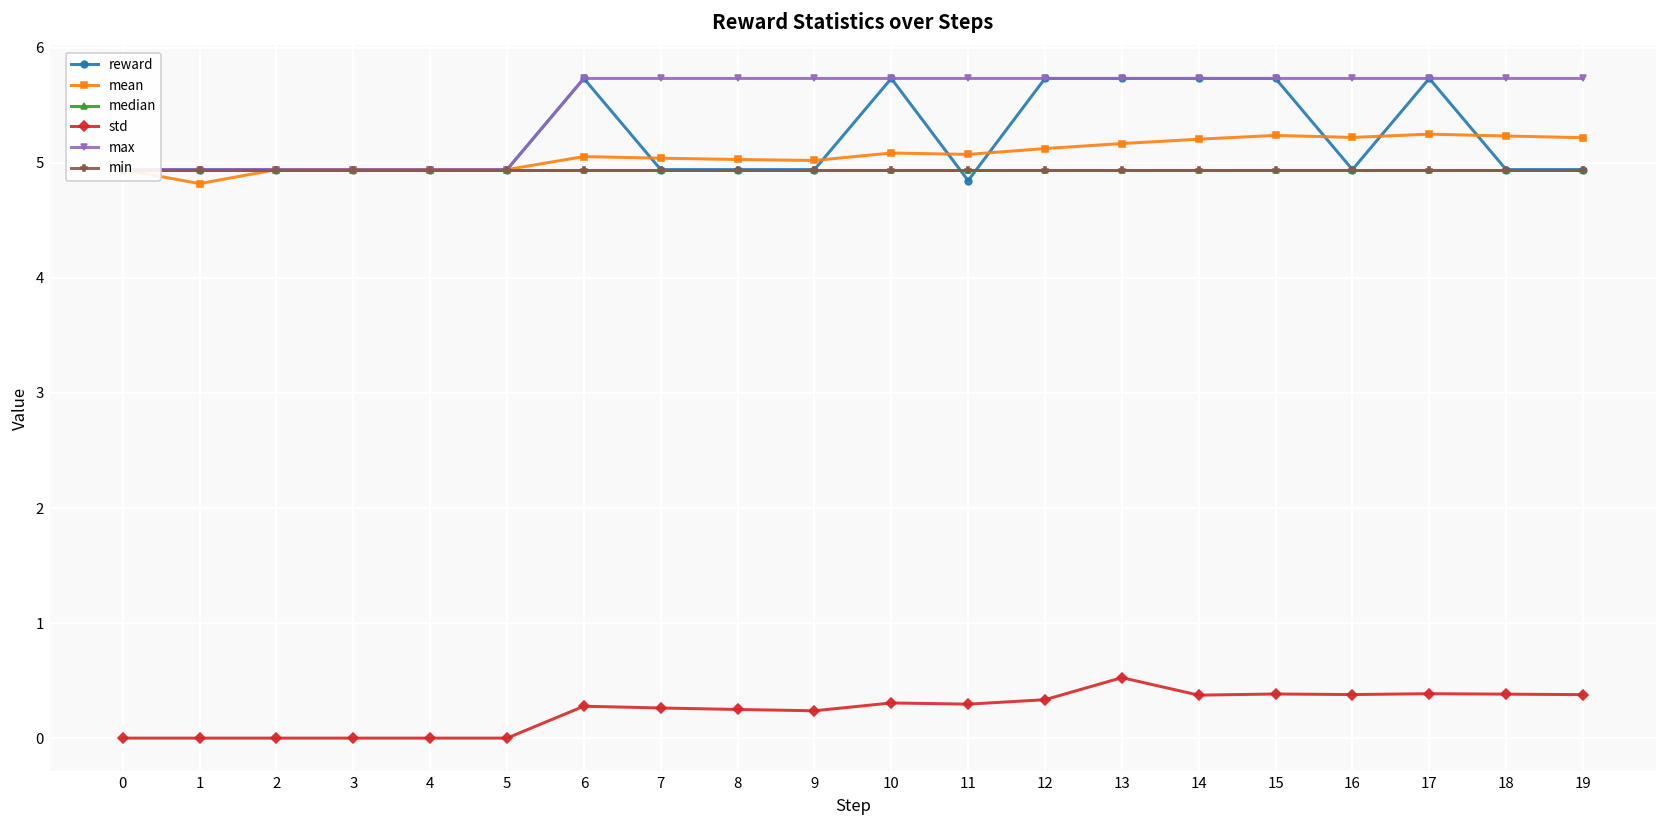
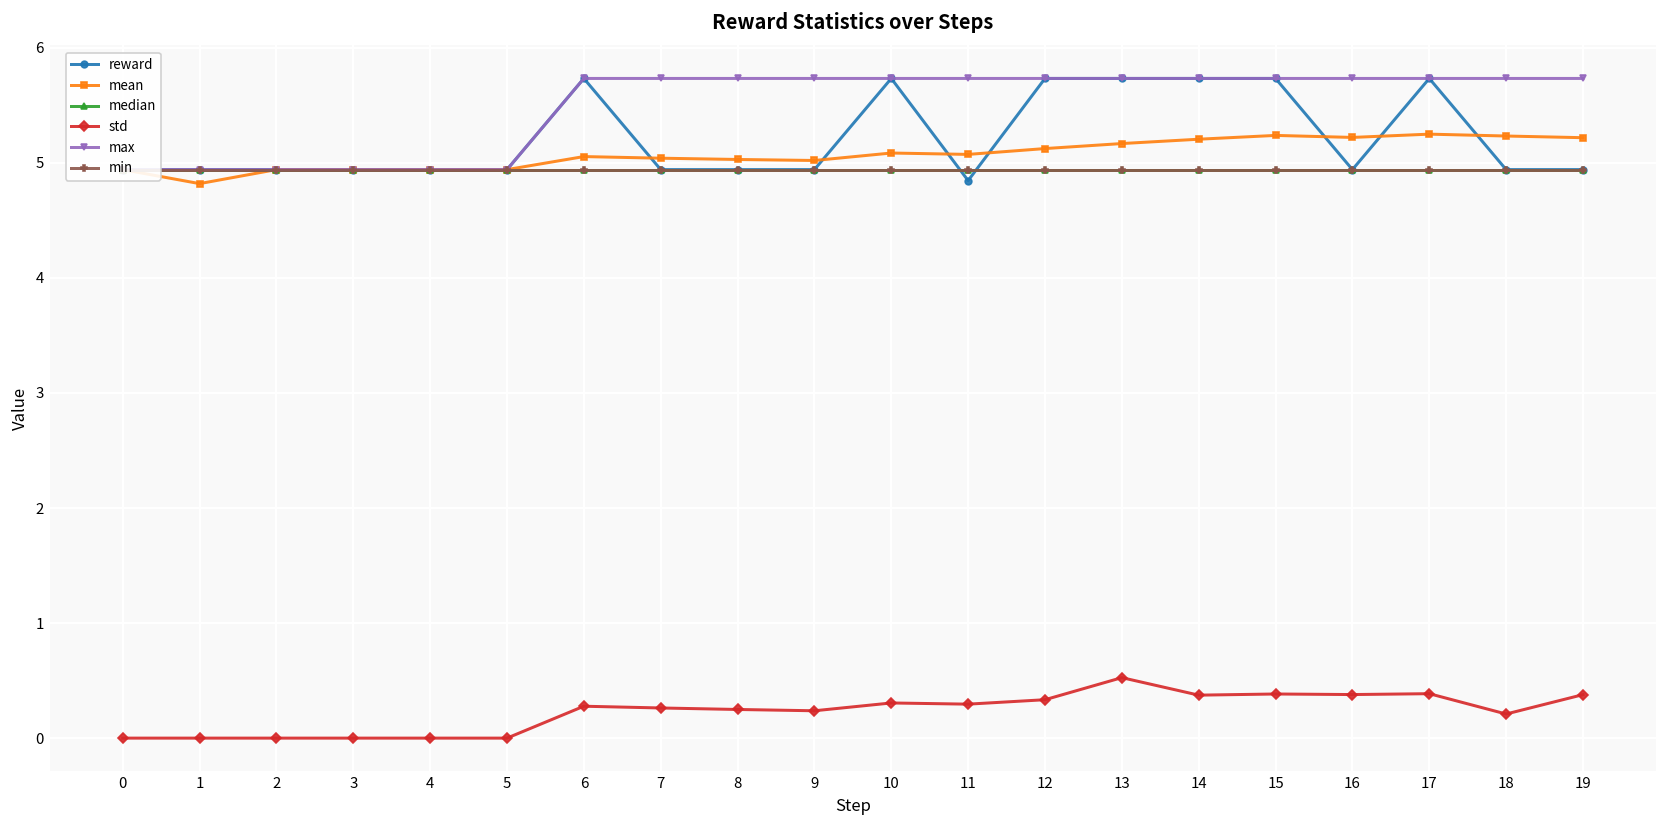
  {
    "reward": {
      "11": 4.8
    },
    "mean": {
      "1": 4.8,
      "6": 5.1,
      "7": 5.0,
      "8": 5.0,
      "9": 5.0,
      "10": 5.1,
      "11": 5.1,
      "12": 5.1,
      "13": 5.2,
      "14": 5.2,
      "15": 5.2,
      "16": 5.2,
      "17": 5.2,
      "18": 5.2,
      "19": 5.2
    },
    "min": {
      "6": 4.9,
      "10": 4.9,
      "11": 4.9,
      "12": 4.9,
      "13": 4.9,
      "14": 4.9,
      "15": 4.9,
      "17": 4.9
    },
    "std": {
      "0": 0.0,
      "1": 0.0,
      "2": 0.0,
      "3": 0.0,
      "4": 0.0,
      "5": 0.0,
      "6": 0.3,
      "7": 0.3,
      "8": 0.2,
      "9": 0.2,
      "10": 0.3,
      "11": 0.3,
      "12": 0.3,
      "13": 0.5,
      "14": 0.4,
      "15": 0.4,
      "16": 0.4,
      "17": 0.4,
-     "18": 0.4,
+     "18": 0.2,
      "19": 0.4
    },
    "max": {
      "7": 5.7,
      "8": 5.7,
      "9": 5.7,
      "11": 5.7,
      "16": 5.7,
      "18": 5.7,
      "19": 5.7
    }
  }
